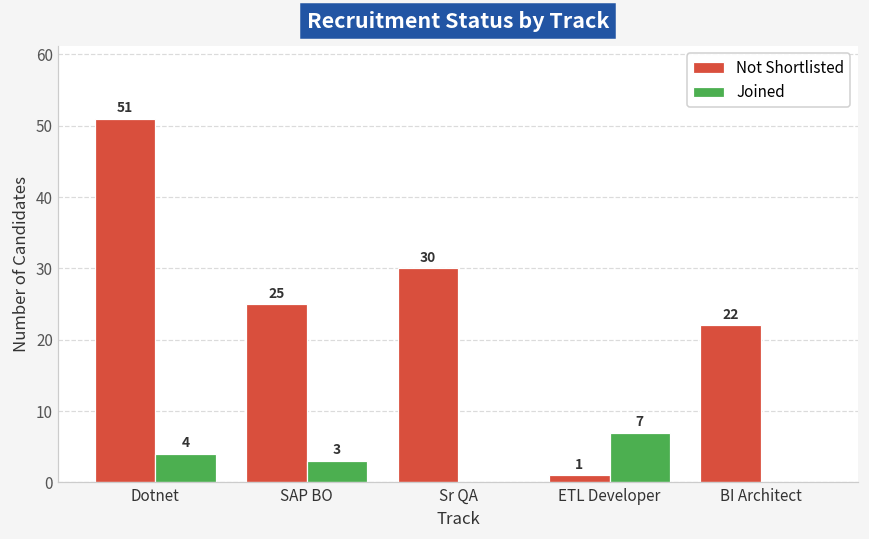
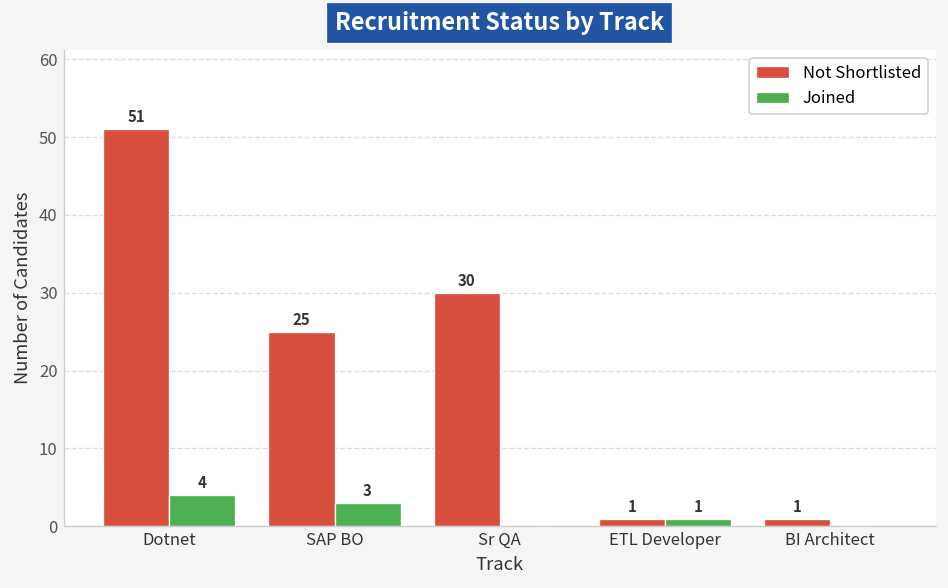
  {
    "Not Shortlisted": {
      "Dotnet": 51,
      "SAP BO": 25,
      "Sr QA": 30,
      "ETL Developer": 1,
-     "BI Architect": 22
+     "BI Architect": 1
    },
    "Joined": {
      "Dotnet": 4,
      "SAP BO": 3,
-     "ETL Developer": 7
+     "ETL Developer": 1
    }
  }
